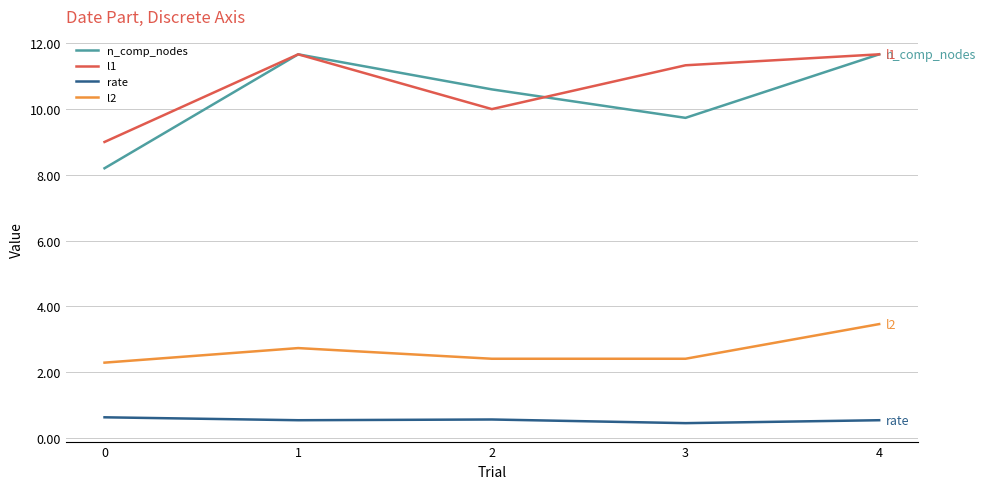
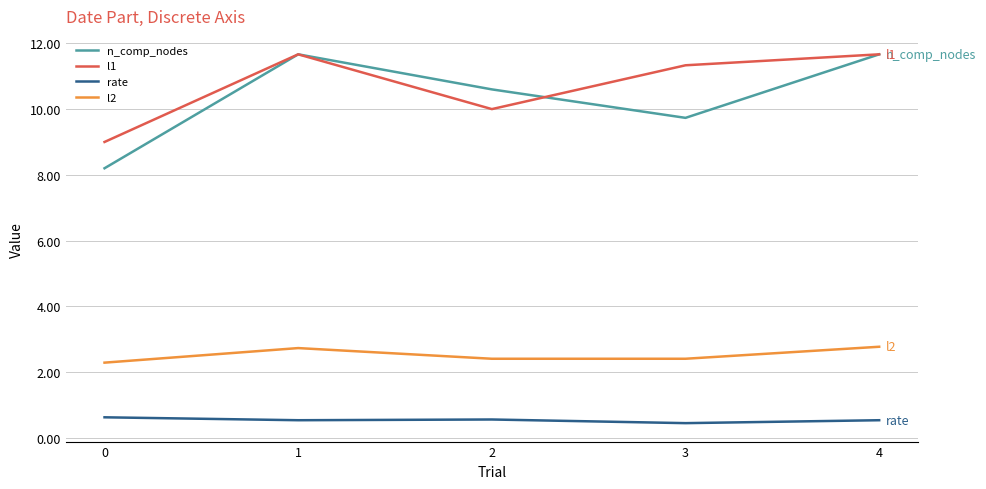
  {
    "n_comp_nodes": {
      "0": 8.2,
      "2": 10.6,
      "3": 9.7
    },
    "l1": {
      "0": 9.0,
      "2": 10.0,
      "3": 11.3
    },
    "rate": {
      "0": 0.6,
      "1": 0.5,
      "2": 0.6,
      "3": 0.4,
      "4": 0.5
    },
    "l2": {
      "0": 2.3,
      "1": 2.7,
      "2": 2.4,
      "3": 2.4,
-     "4": 3.5
+     "4": 2.8
    }
  }
